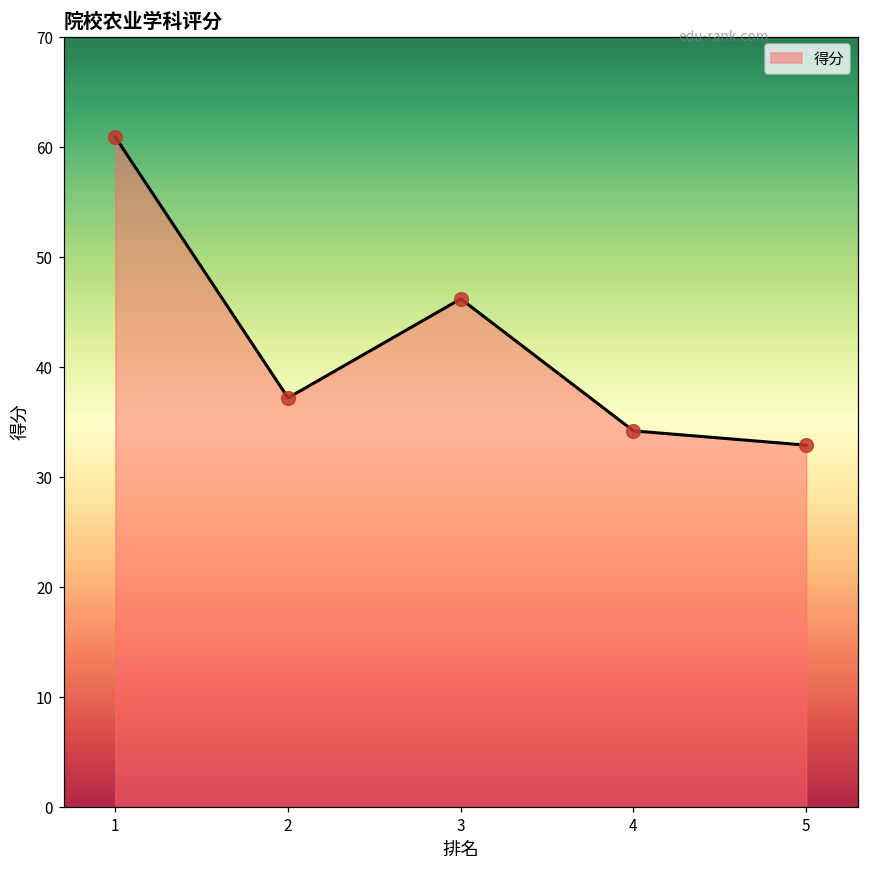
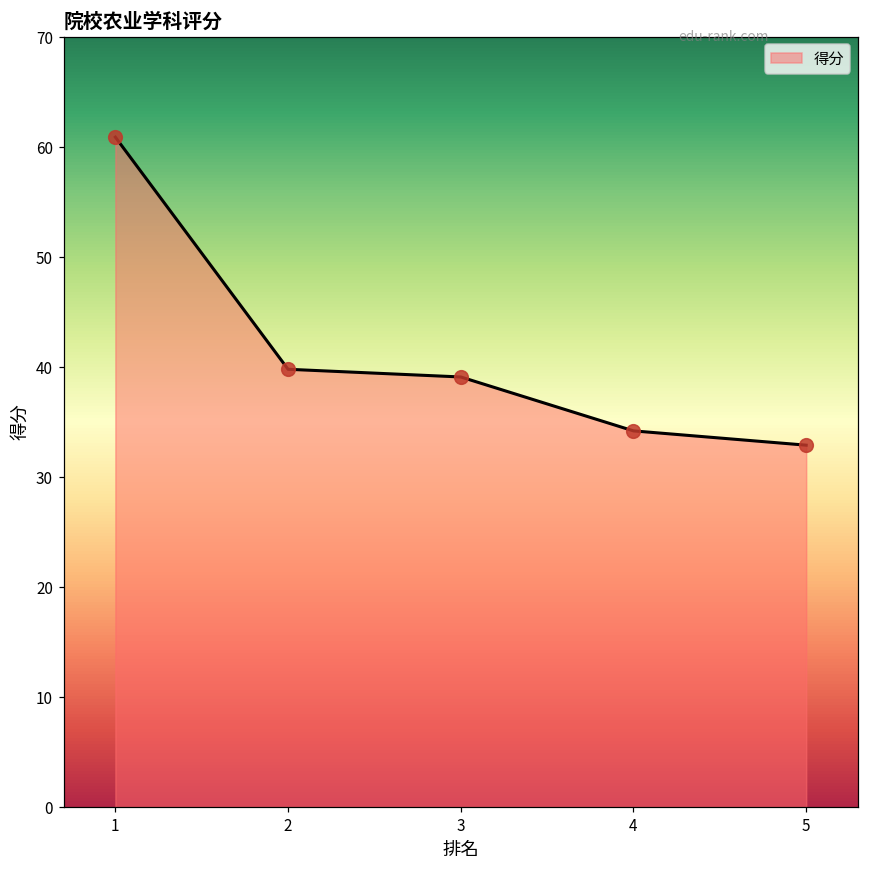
  {
    "1": 60.9,
-   "2": 37.2,
-   "3": 46.2,
+   "2": 39.8,
+   "3": 39.1,
    "4": 34.2,
    "5": 32.9
  }
